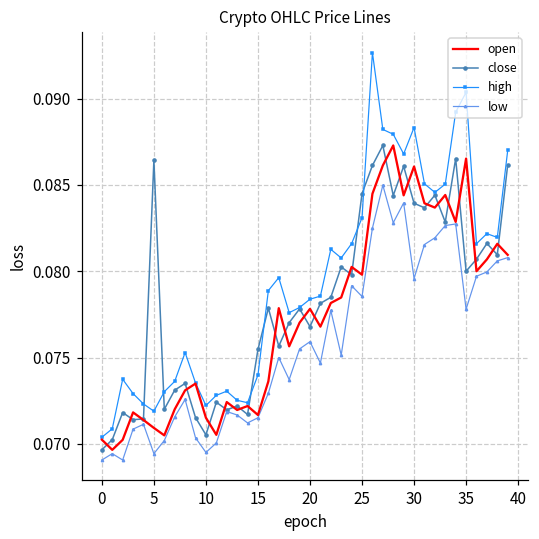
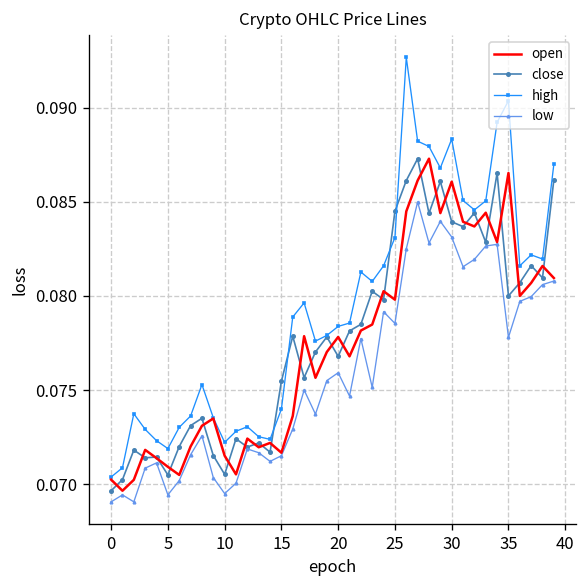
  {
    "open": {
      "5": 0.0709,
      "10": 0.0715,
      "20": 0.0778,
      "25": 0.0798,
      "30": 0.0861,
      "35": 0.0865
    },
    "close": {
      "0": 0.0697,
-     "5": 0.0864,
+     "5": 0.0705,
      "10": 0.0705,
      "15": 0.0755,
      "20": 0.0768,
      "25": 0.0845,
      "30": 0.0839,
      "35": 0.0800
    },
    "high": {
      "5": 0.0719,
      "10": 0.0722,
      "15": 0.0740,
      "20": 0.0784,
      "25": 0.0831,
      "30": 0.0883
    },
    "low": {
      "0": 0.0691,
      "5": 0.0694,
      "10": 0.0695,
      "20": 0.0759,
      "25": 0.0785,
-     "30": 0.0796,
+     "30": 0.0831,
      "35": 0.0778
    }
  }
